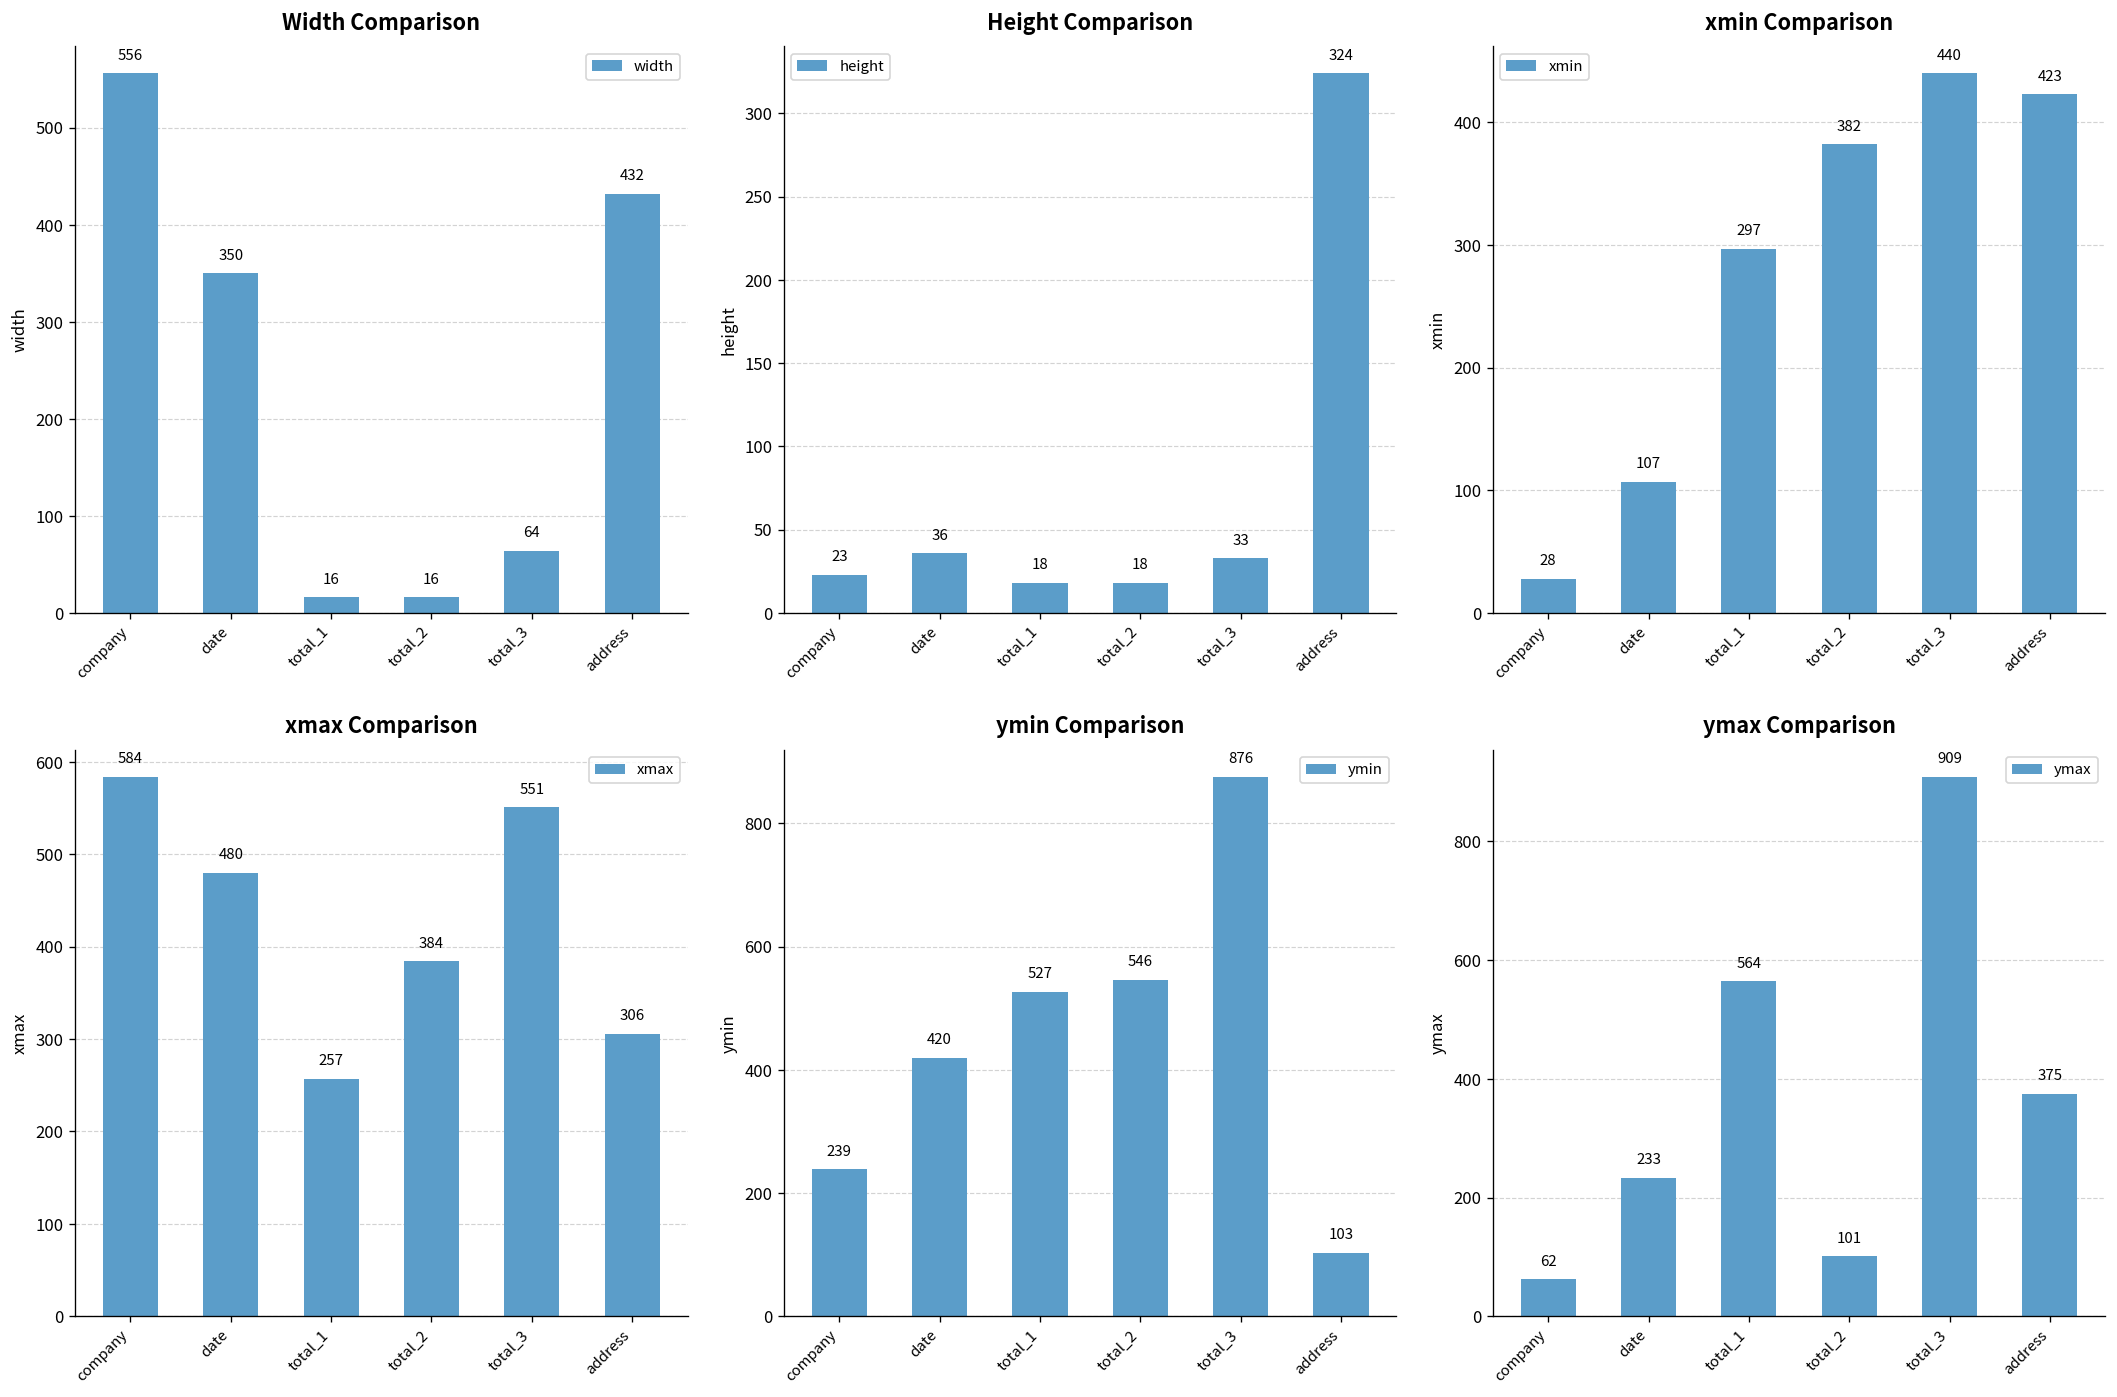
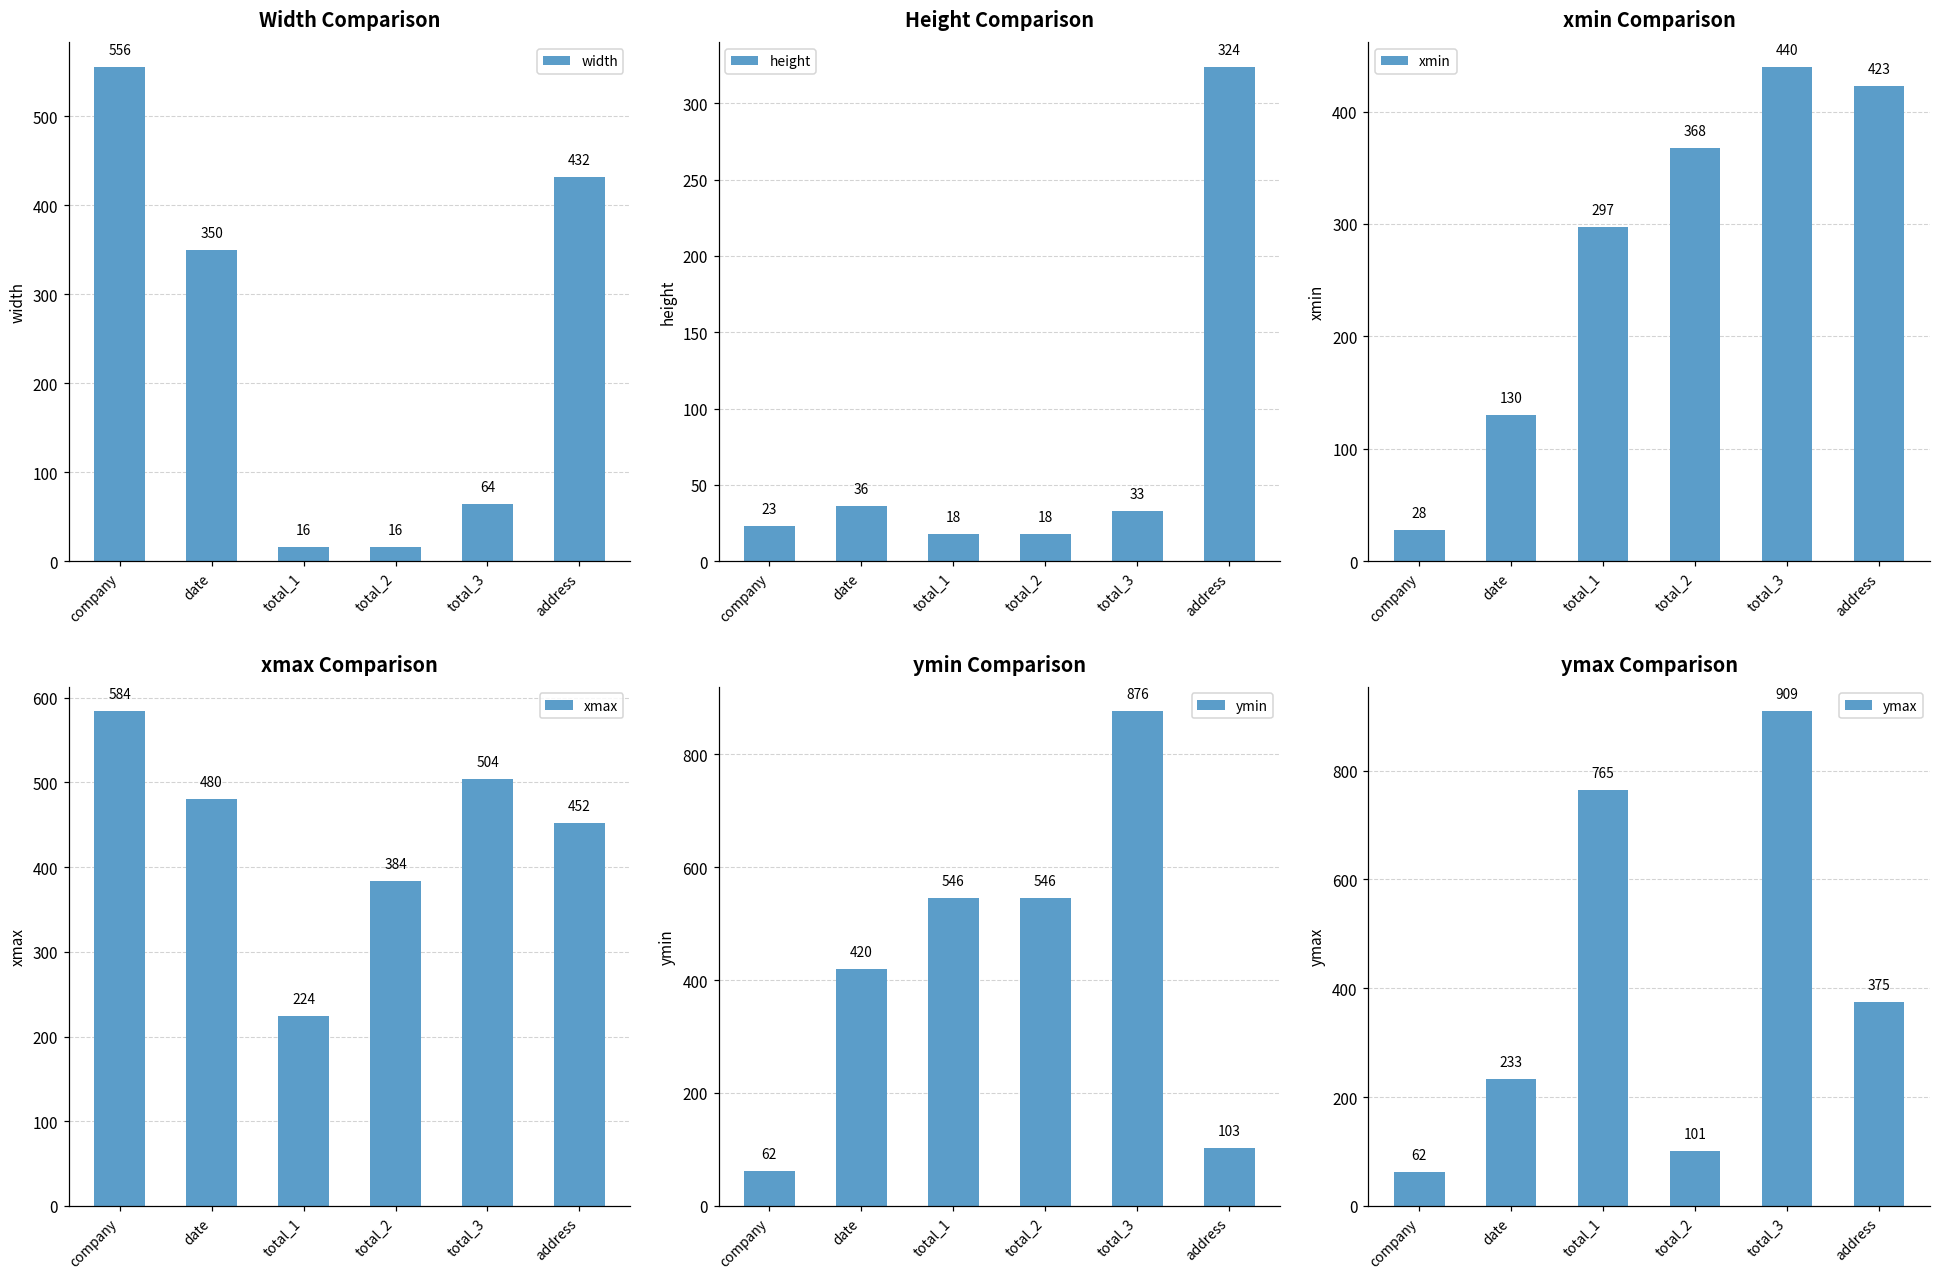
  {
    "Width Comparison": {
      "company": 556,
      "date": 350,
      "total_1": 16,
      "total_2": 16,
      "total_3": 64,
      "address": 432
    },
    "Height Comparison": {
      "company": 23,
      "date": 36,
      "total_1": 18,
      "total_2": 18,
      "total_3": 33,
      "address": 324
    },
    "xmin Comparison": {
      "company": 28,
-     "date": 107,
+     "date": 130,
      "total_1": 297,
-     "total_2": 382,
+     "total_2": 368,
      "total_3": 440,
      "address": 423
    },
    "xmax Comparison": {
      "company": 584,
      "date": 480,
-     "total_1": 257,
+     "total_1": 224,
      "total_2": 384,
-     "total_3": 551,
-     "address": 306
+     "total_3": 504,
+     "address": 452
    },
    "ymin Comparison": {
-     "company": 239,
+     "company": 62,
      "date": 420,
-     "total_1": 527,
+     "total_1": 546,
      "total_2": 546,
      "total_3": 876,
      "address": 103
    },
    "ymax Comparison": {
      "company": 62,
      "date": 233,
-     "total_1": 564,
+     "total_1": 765,
      "total_2": 101,
      "total_3": 909,
      "address": 375
    }
  }
